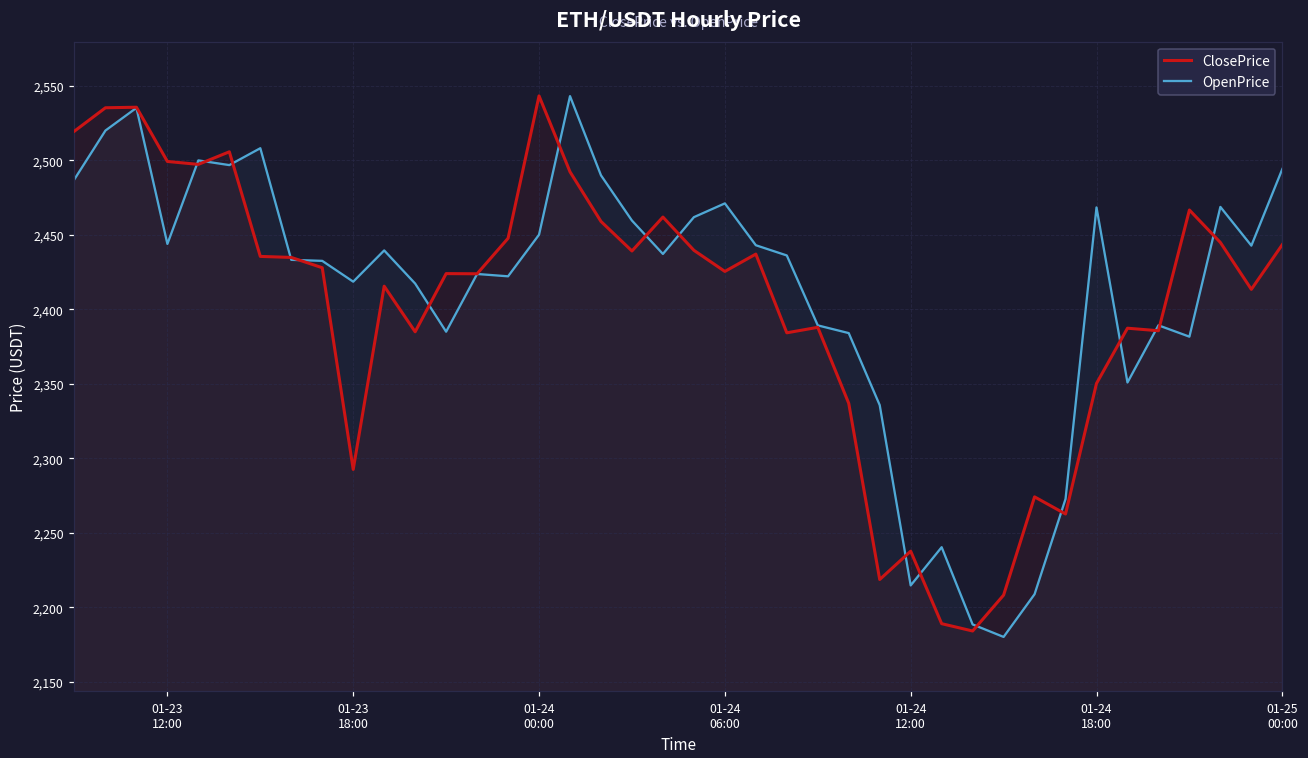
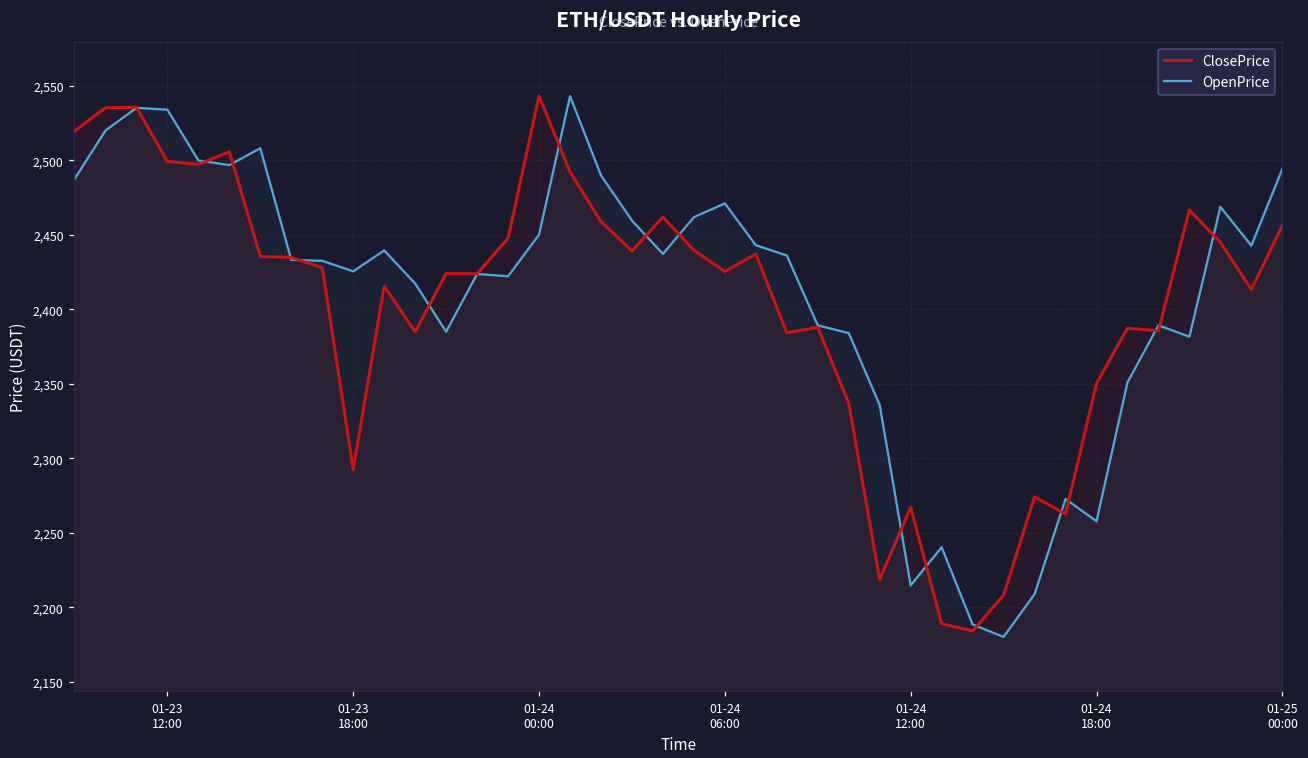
  {
    "ClosePrice": {
      "01-23 12:00": "2,499",
      "01-23 18:00": "2,292",
      "01-24 00:00": "2,543",
      "01-24 06:00": "2,425",
-     "01-24 12:00": "2,238",
+     "01-24 12:00": "2,267",
      "01-24 18:00": "2,350",
-     "01-25 00:00": "2,443"
+     "01-25 00:00": "2,456"
    },
    "OpenPrice": {
-     "01-23 12:00": "2,444",
-     "01-23 18:00": "2,419",
+     "01-23 12:00": "2,534",
+     "01-23 18:00": "2,425",
      "01-24 00:00": "2,450",
      "01-24 06:00": "2,471",
      "01-24 12:00": "2,215",
-     "01-24 18:00": "2,468",
+     "01-24 18:00": "2,258",
      "01-25 00:00": "2,494"
    }
  }
